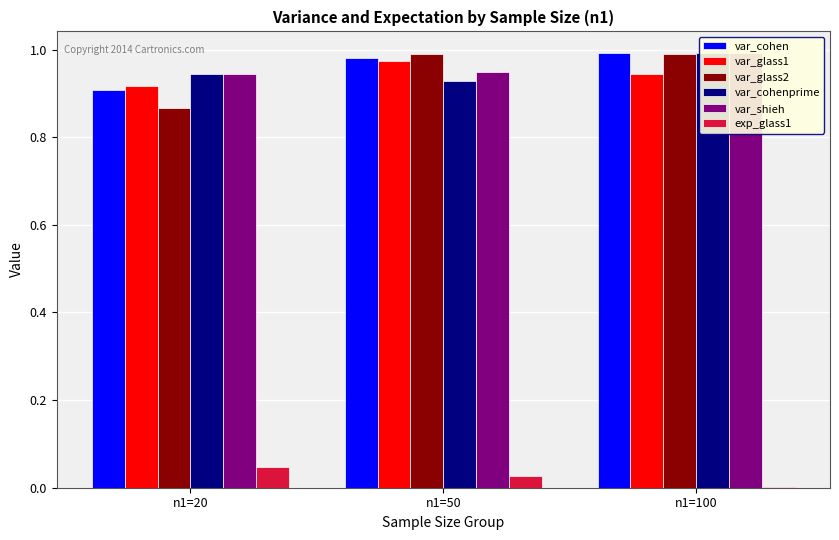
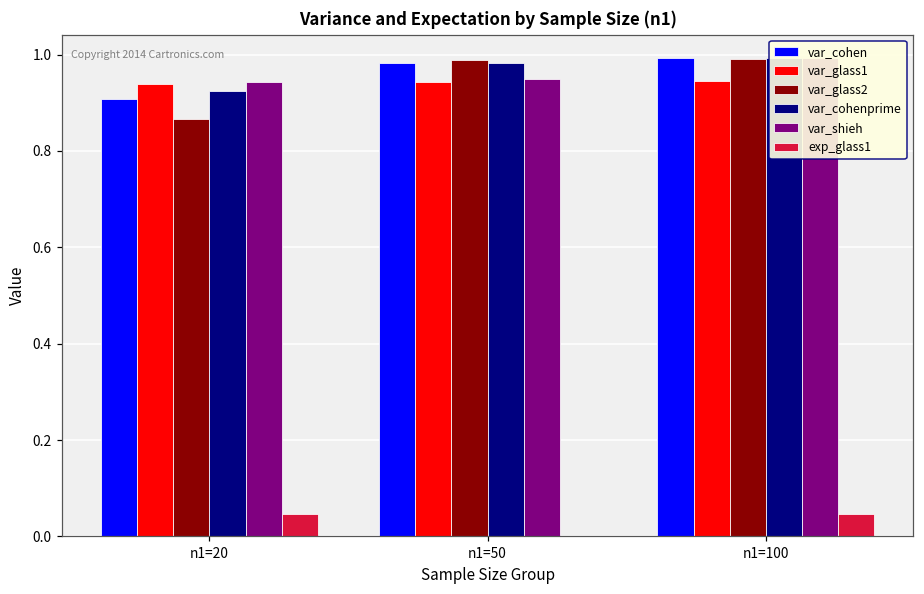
  {
    "var_cohen": {
      "n1=20": 0.91,
      "n1=50": 0.98,
      "n1=100": 0.99
    },
    "var_glass1": {
-     "n1=20": 0.92,
-     "n1=50": 0.97,
+     "n1=20": 0.94,
+     "n1=50": 0.94,
      "n1=100": 0.95
    },
    "var_glass2": {
      "n1=20": 0.87,
      "n1=50": 0.99,
      "n1=100": 0.99
    },
    "var_cohenprime": {
-     "n1=20": 0.94,
-     "n1=50": 0.93
+     "n1=20": 0.93,
+     "n1=50": 0.98
    },
    "var_shieh": {
      "n1=20": 0.94,
      "n1=50": 0.95
    },
    "exp_glass1": {
      "n1=20": 0.05,
-     "n1=50": 0.03,
-     "n1=100": 0.00
+     "n1=50": 0.00,
+     "n1=100": 0.05
    }
  }
